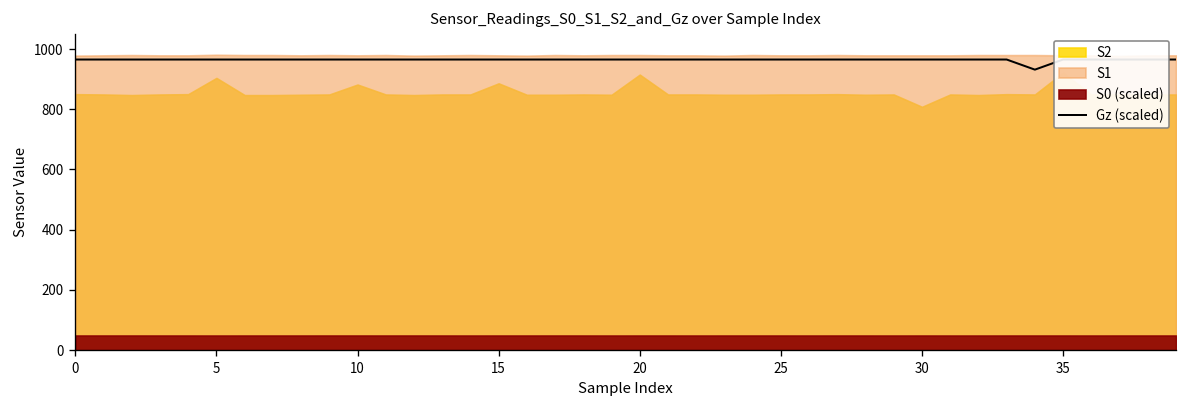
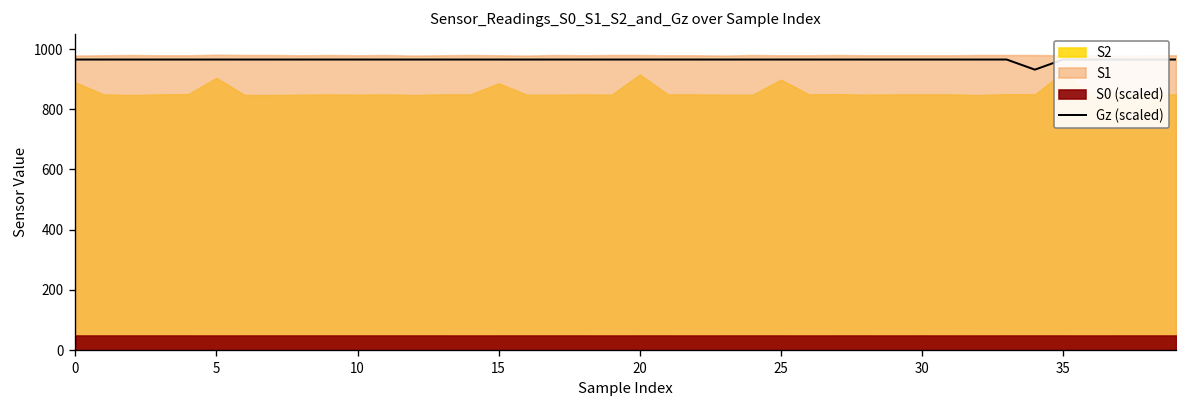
  {
    "S2": {
-     "0": 850,
+     "0": 890,
      "5": 900,
-     "10": 880,
+     "10": 850,
      "15": 890,
      "20": 920,
-     "25": 850,
-     "30": 810
+     "25": 900,
+     "30": 850
    },
    "Gz (scaled)": {
      "0": 970,
      "5": 970,
      "10": 970,
      "15": 970,
      "20": 970,
      "25": 970,
      "30": 970
    },
    "S1": {
      "0": 980,
      "5": 980,
      "10": 980,
      "15": 980,
      "20": 980,
      "25": 980,
      "30": 980
    },
    "S0 (scaled)": {
      "0": 50,
      "5": 50,
      "10": 50,
      "15": 50,
      "20": 50,
      "25": 50,
      "30": 50,
      "35": 50
    }
  }
